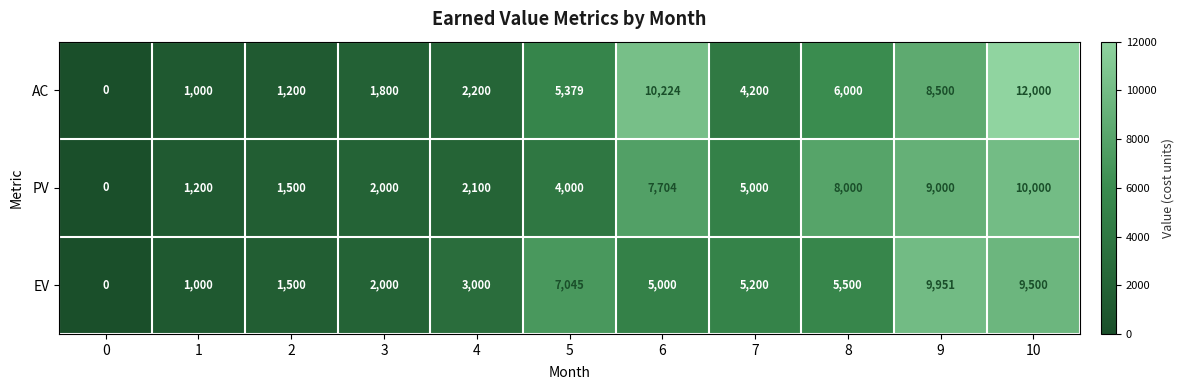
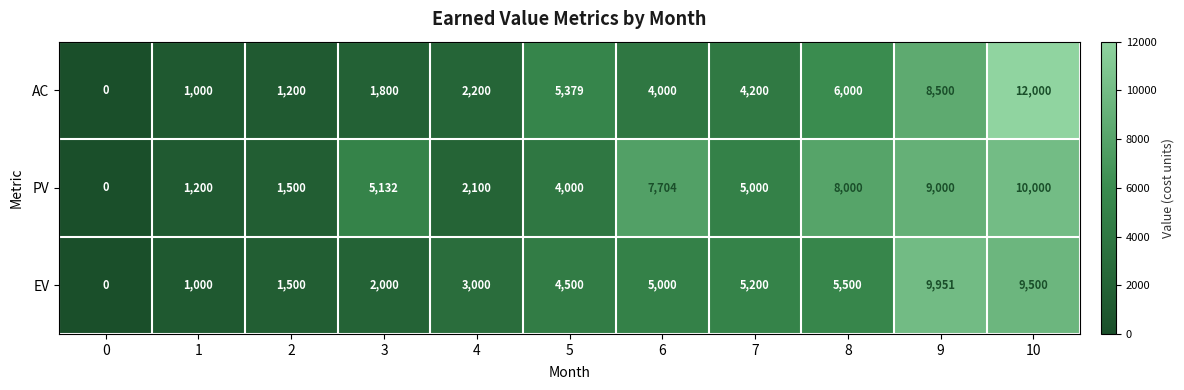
  {
    "AC": {
      "0": "0",
      "1": "1,000",
      "2": "1,200",
      "3": "1,800",
      "4": "2,200",
      "5": "5,379",
-     "6": "10,224",
+     "6": "4,000",
      "7": "4,200",
      "8": "6,000",
      "9": "8,500",
      "10": "12,000"
    },
    "PV": {
      "0": "0",
      "1": "1,200",
      "2": "1,500",
-     "3": "2,000",
+     "3": "5,132",
      "4": "2,100",
      "5": "4,000",
      "6": "7,704",
      "7": "5,000",
      "8": "8,000",
      "9": "9,000",
      "10": "10,000"
    },
    "EV": {
      "0": "0",
      "1": "1,000",
      "2": "1,500",
      "3": "2,000",
      "4": "3,000",
-     "5": "7,045",
+     "5": "4,500",
      "6": "5,000",
      "7": "5,200",
      "8": "5,500",
      "9": "9,951",
      "10": "9,500"
    }
  }
